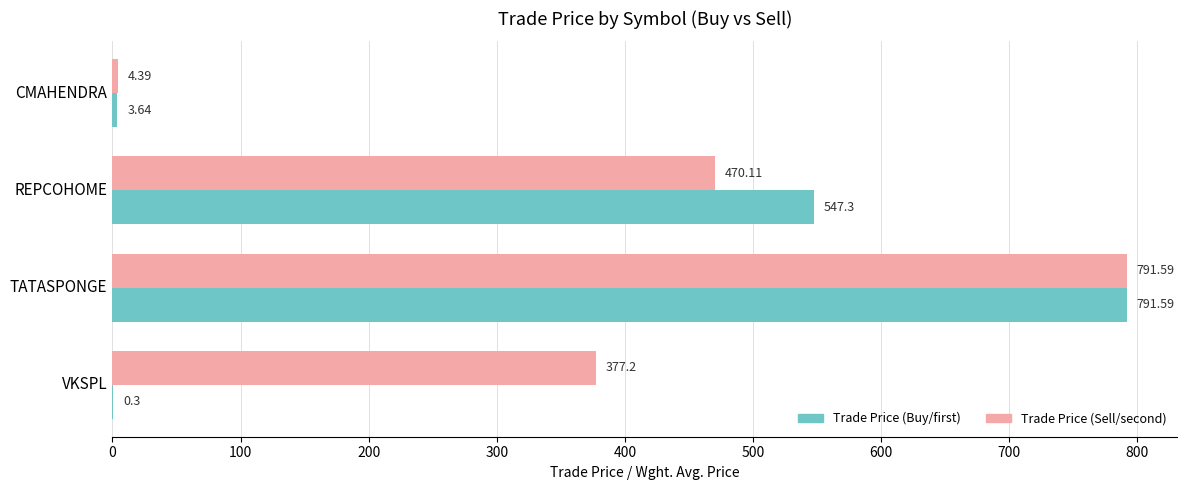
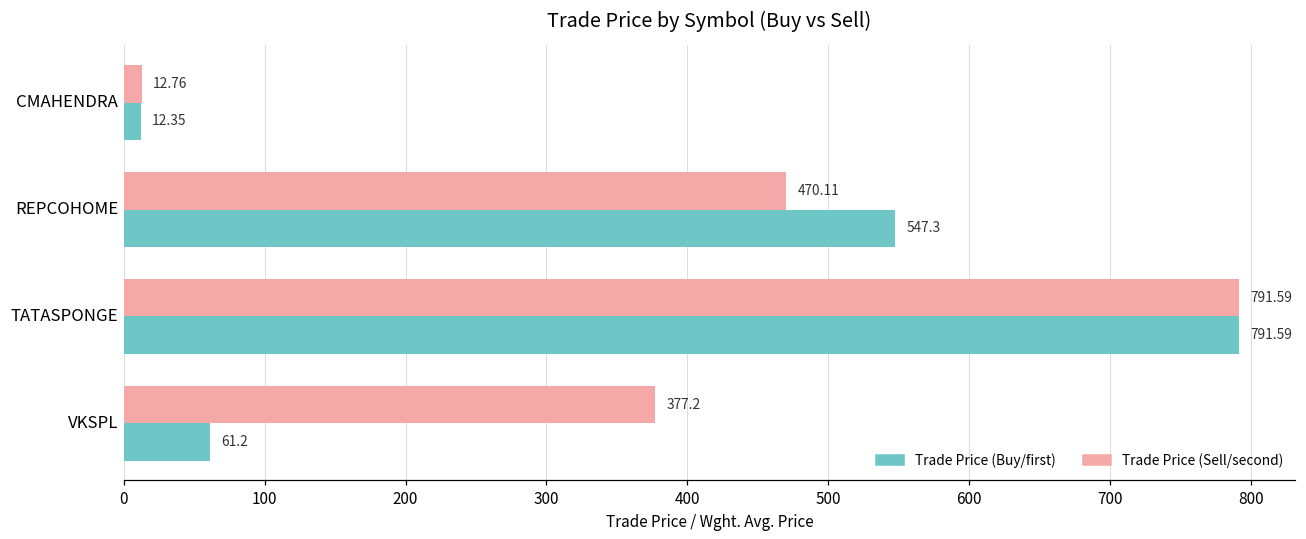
  {
    "Trade Price (Buy/first)": {
-     "CMAHENDRA": 3.64,
+     "CMAHENDRA": 12.35,
      "REPCOHOME": 547.3,
      "TATASPONGE": 791.59,
-     "VKSPL": 0.3
+     "VKSPL": 61.2
    },
    "Trade Price (Sell/second)": {
-     "CMAHENDRA": 4.39,
+     "CMAHENDRA": 12.76,
      "REPCOHOME": 470.11,
      "TATASPONGE": 791.59,
      "VKSPL": 377.2
    }
  }
